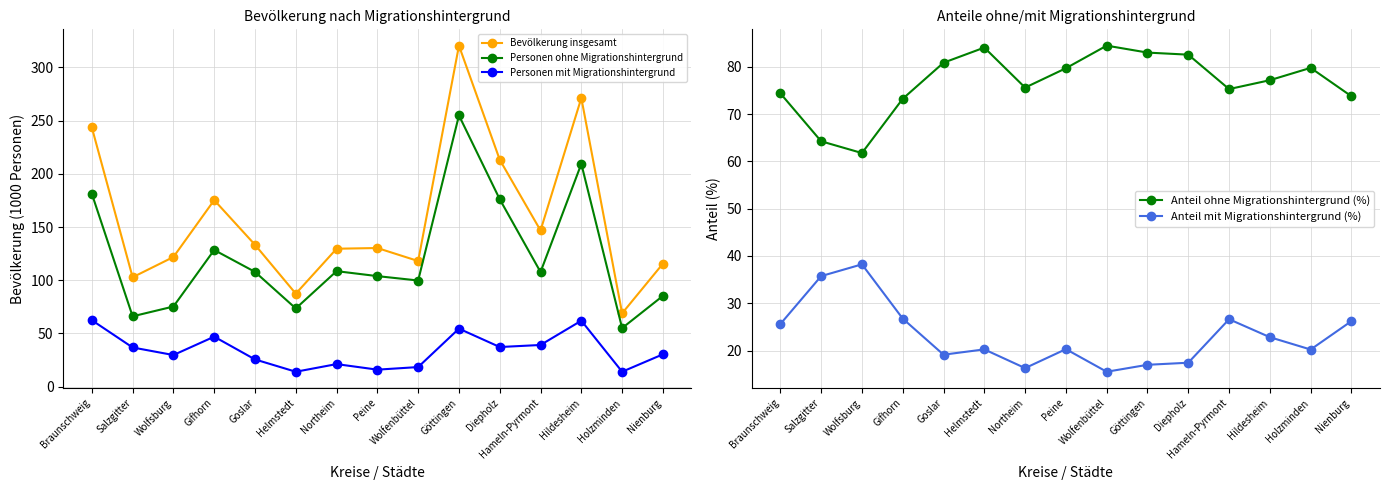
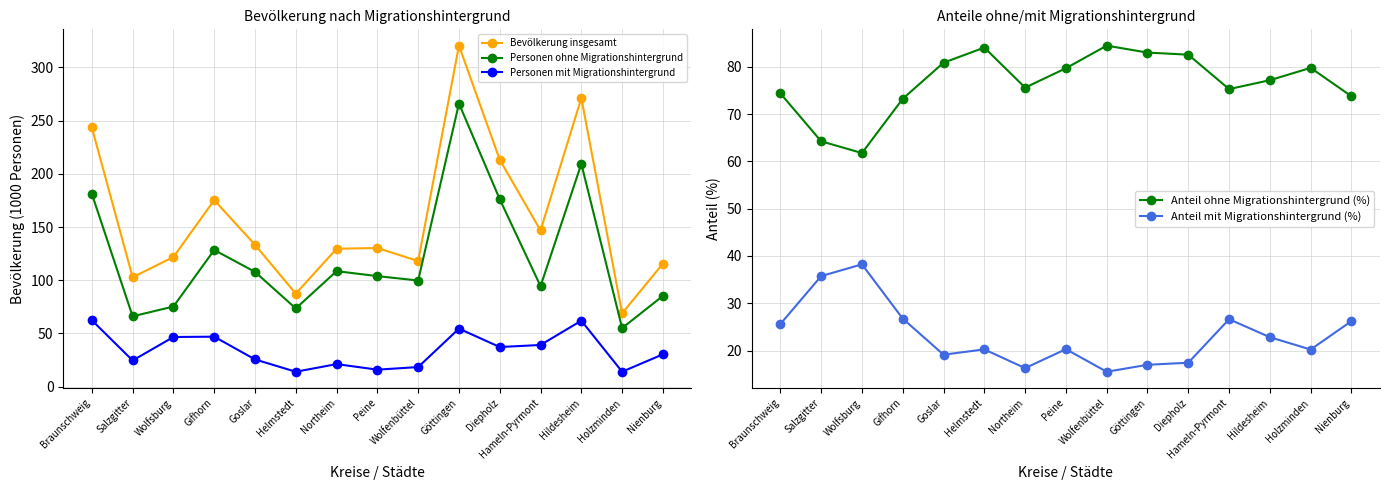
  {
    "Bevölkerung nach Migrationshintergrund": {
      "Bevölkerung insgesamt": {
        "Braunschweig": 244,
        "Salzgitter": 103,
        "Wolfsburg": 122,
        "Gifhorn": 175,
        "Goslar": 133,
        "Helmstedt": 87,
        "Northeim": 130,
        "Peine": 130,
        "Wolfenbüttel": 118,
        "Göttingen": 321,
        "Diepholz": 213,
        "Hameln-Pyrmont": 147,
        "Hildesheim": 271,
        "Holzminden": 69,
        "Nienburg": 116
      },
      "Personen ohne Migrationshintergrund": {
        "Braunschweig": 181,
        "Salzgitter": 66,
        "Wolfsburg": 75,
        "Gifhorn": 128,
        "Goslar": 108,
        "Helmstedt": 73,
        "Northeim": 108,
        "Peine": 104,
        "Wolfenbüttel": 100,
-       "Göttingen": 255,
+       "Göttingen": 266,
        "Diepholz": 176,
-       "Hameln-Pyrmont": 108,
+       "Hameln-Pyrmont": 94,
        "Hildesheim": 209,
        "Holzminden": 55,
        "Nienburg": 85
      },
      "Personen mit Migrationshintergrund": {
        "Braunschweig": 62,
-       "Salzgitter": 37,
-       "Wolfsburg": 30,
+       "Salzgitter": 24,
+       "Wolfsburg": 47,
        "Gifhorn": 47,
        "Goslar": 25,
        "Helmstedt": 14,
        "Northeim": 21,
        "Peine": 16,
        "Wolfenbüttel": 18,
        "Göttingen": 54,
        "Diepholz": 37,
        "Hameln-Pyrmont": 39,
        "Hildesheim": 62,
        "Holzminden": 14,
        "Nienburg": 30
      }
    },
    "Anteile ohne/mit Migrationshintergrund": {
      "Anteil ohne Migrationshintergrund (%)": {
        "Braunschweig": 74,
        "Salzgitter": 64,
        "Wolfsburg": 62,
        "Gifhorn": 73,
        "Goslar": 81,
        "Helmstedt": 84,
        "Northeim": 76,
        "Peine": 80,
        "Wolfenbüttel": 84,
        "Göttingen": 83,
        "Diepholz": 83,
        "Hameln-Pyrmont": 75,
        "Hildesheim": 77,
        "Holzminden": 80,
        "Nienburg": 74
      },
      "Anteil mit Migrationshintergrund (%)": {
        "Braunschweig": 26,
        "Salzgitter": 36,
        "Wolfsburg": 38,
        "Gifhorn": 27,
        "Goslar": 19,
        "Helmstedt": 20,
        "Northeim": 16,
        "Peine": 20,
        "Wolfenbüttel": 16,
        "Göttingen": 17,
        "Diepholz": 17,
        "Hameln-Pyrmont": 27,
        "Hildesheim": 23,
        "Holzminden": 20,
        "Nienburg": 26
      }
    }
  }
